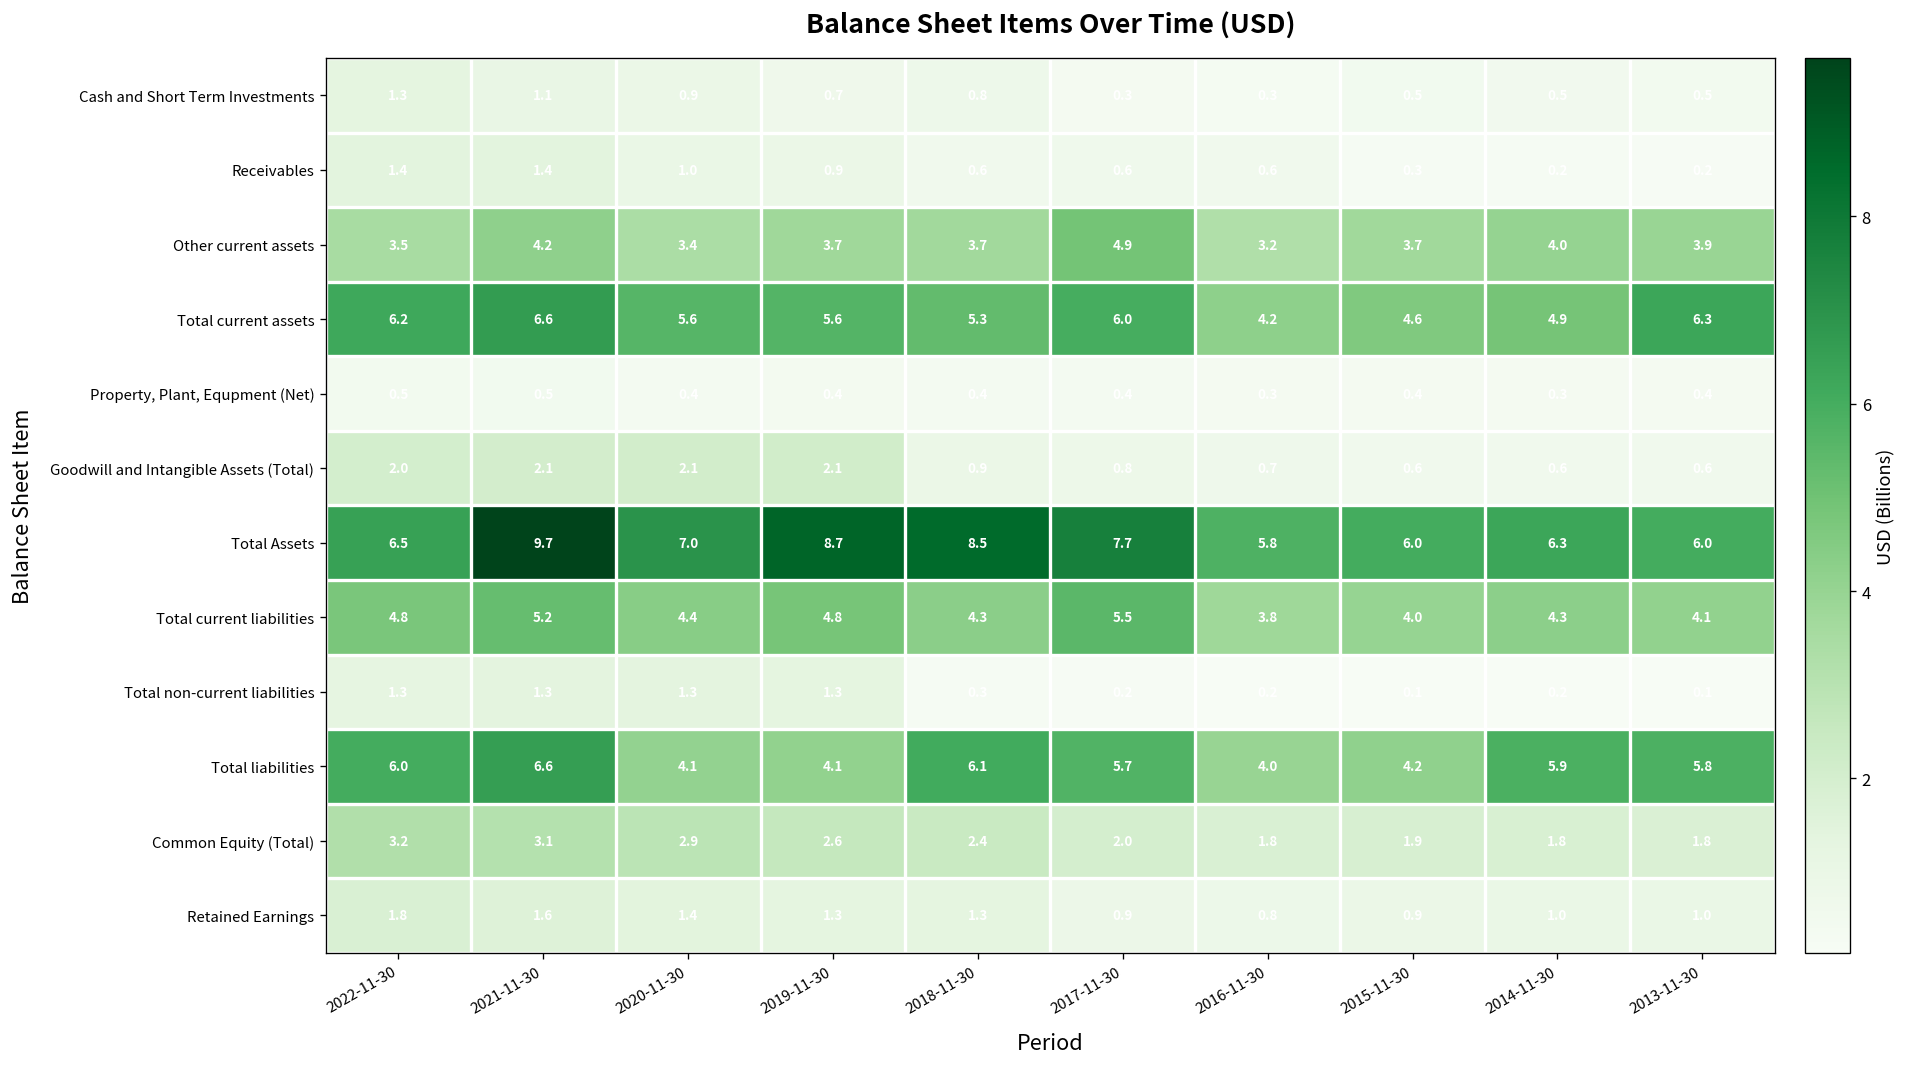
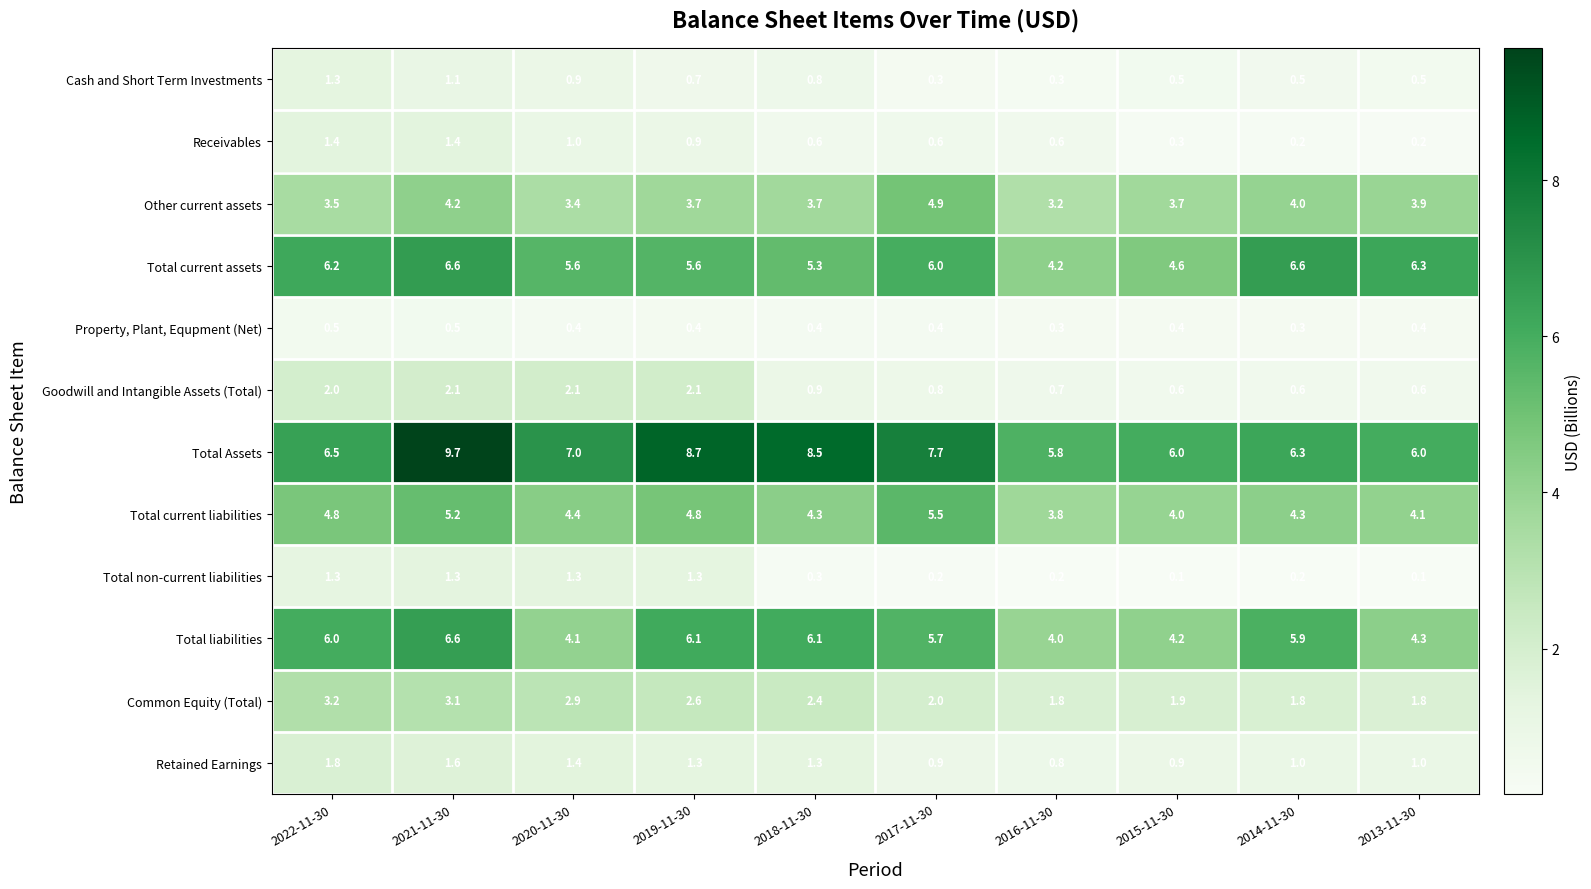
  {
    "Other current assets": {
      "2022-11-30": 3.5,
      "2021-11-30": 4.2,
      "2020-11-30": 3.4,
      "2019-11-30": 3.7,
      "2018-11-30": 3.7,
      "2017-11-30": 4.9,
      "2016-11-30": 3.2,
      "2015-11-30": 3.7,
      "2014-11-30": 4.0,
      "2013-11-30": 3.9
    },
    "Total current assets": {
      "2022-11-30": 6.2,
      "2021-11-30": 6.6,
      "2020-11-30": 5.6,
      "2019-11-30": 5.6,
      "2018-11-30": 5.3,
      "2017-11-30": 6.0,
      "2016-11-30": 4.2,
      "2015-11-30": 4.6,
-     "2014-11-30": 4.9,
+     "2014-11-30": 6.6,
      "2013-11-30": 6.3
    },
    "Goodwill and Intangible Assets (Total)": {
      "2022-11-30": 2.0,
      "2021-11-30": 2.1,
      "2020-11-30": 2.1,
      "2019-11-30": 2.1
    },
    "Total Assets": {
      "2022-11-30": 6.5,
      "2021-11-30": 9.7,
      "2020-11-30": 7.0,
      "2019-11-30": 8.7,
      "2018-11-30": 8.5,
      "2017-11-30": 7.7,
      "2016-11-30": 5.8,
      "2015-11-30": 6.0,
      "2014-11-30": 6.3,
      "2013-11-30": 6.0
    },
    "Total current liabilities": {
      "2022-11-30": 4.8,
      "2021-11-30": 5.2,
      "2020-11-30": 4.4,
      "2019-11-30": 4.8,
      "2018-11-30": 4.3,
      "2017-11-30": 5.5,
      "2016-11-30": 3.8,
      "2015-11-30": 4.0,
      "2014-11-30": 4.3,
      "2013-11-30": 4.1
    },
    "Total liabilities": {
      "2022-11-30": 6.0,
      "2021-11-30": 6.6,
      "2020-11-30": 4.1,
-     "2019-11-30": 4.1,
+     "2019-11-30": 6.1,
      "2018-11-30": 6.1,
      "2017-11-30": 5.7,
      "2016-11-30": 4.0,
      "2015-11-30": 4.2,
      "2014-11-30": 5.9,
-     "2013-11-30": 5.8
+     "2013-11-30": 4.3
    },
    "Common Equity (Total)": {
      "2022-11-30": 3.2,
      "2021-11-30": 3.1,
      "2020-11-30": 2.9,
      "2019-11-30": 2.6,
      "2018-11-30": 2.4,
      "2017-11-30": 2.0
    }
  }
